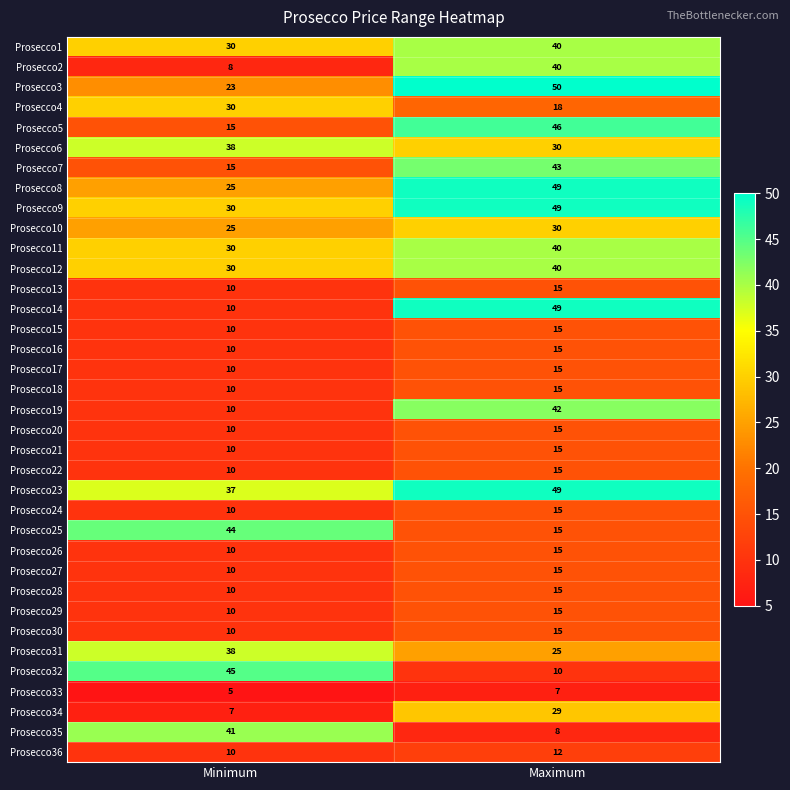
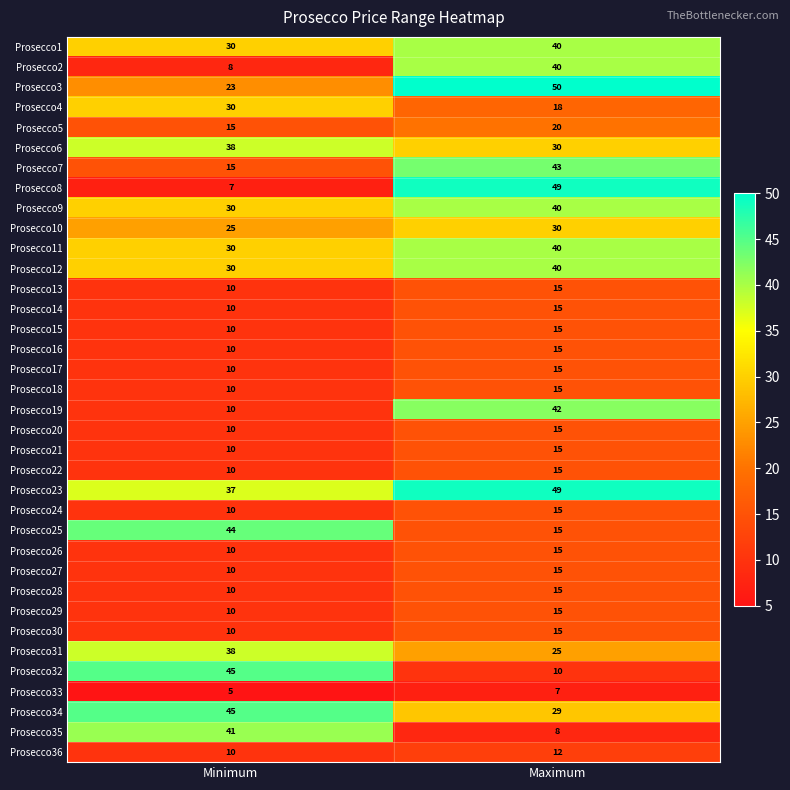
  {
    "Prosecco1": {
      "Minimum": 30,
      "Maximum": 40
    },
    "Prosecco2": {
      "Minimum": 8,
      "Maximum": 40
    },
    "Prosecco3": {
      "Minimum": 23,
      "Maximum": 50
    },
    "Prosecco4": {
      "Minimum": 30,
      "Maximum": 18
    },
    "Prosecco5": {
      "Minimum": 15,
-     "Maximum": 46
+     "Maximum": 20
    },
    "Prosecco6": {
      "Minimum": 38,
      "Maximum": 30
    },
    "Prosecco7": {
      "Minimum": 15,
      "Maximum": 43
    },
    "Prosecco8": {
-     "Minimum": 25,
+     "Minimum": 7,
      "Maximum": 49
    },
    "Prosecco9": {
      "Minimum": 30,
-     "Maximum": 49
+     "Maximum": 40
    },
    "Prosecco10": {
      "Minimum": 25,
      "Maximum": 30
    },
    "Prosecco11": {
      "Minimum": 30,
      "Maximum": 40
    },
    "Prosecco12": {
      "Minimum": 30,
      "Maximum": 40
    },
    "Prosecco13": {
      "Minimum": 10,
      "Maximum": 15
    },
    "Prosecco14": {
      "Minimum": 10,
-     "Maximum": 49
+     "Maximum": 15
    },
    "Prosecco15": {
      "Minimum": 10,
      "Maximum": 15
    },
    "Prosecco16": {
      "Minimum": 10,
      "Maximum": 15
    },
    "Prosecco17": {
      "Minimum": 10,
      "Maximum": 15
    },
    "Prosecco18": {
      "Minimum": 10,
      "Maximum": 15
    },
    "Prosecco19": {
      "Minimum": 10,
      "Maximum": 42
    },
    "Prosecco20": {
      "Minimum": 10,
      "Maximum": 15
    },
    "Prosecco21": {
      "Minimum": 10,
      "Maximum": 15
    },
    "Prosecco22": {
      "Minimum": 10,
      "Maximum": 15
    },
    "Prosecco23": {
      "Minimum": 37,
      "Maximum": 49
    },
    "Prosecco24": {
      "Minimum": 10,
      "Maximum": 15
    },
    "Prosecco25": {
      "Minimum": 44,
      "Maximum": 15
    },
    "Prosecco26": {
      "Minimum": 10,
      "Maximum": 15
    },
    "Prosecco27": {
      "Minimum": 10,
      "Maximum": 15
    },
    "Prosecco28": {
      "Minimum": 10,
      "Maximum": 15
    },
    "Prosecco29": {
      "Minimum": 10,
      "Maximum": 15
    },
    "Prosecco30": {
      "Minimum": 10,
      "Maximum": 15
    },
    "Prosecco31": {
      "Minimum": 38,
      "Maximum": 25
    },
    "Prosecco32": {
      "Minimum": 45,
      "Maximum": 10
    },
    "Prosecco33": {
      "Minimum": 5,
      "Maximum": 7
    },
    "Prosecco34": {
-     "Minimum": 7,
+     "Minimum": 45,
      "Maximum": 29
    },
    "Prosecco35": {
      "Minimum": 41,
      "Maximum": 8
    },
    "Prosecco36": {
      "Minimum": 10,
      "Maximum": 12
    }
  }
